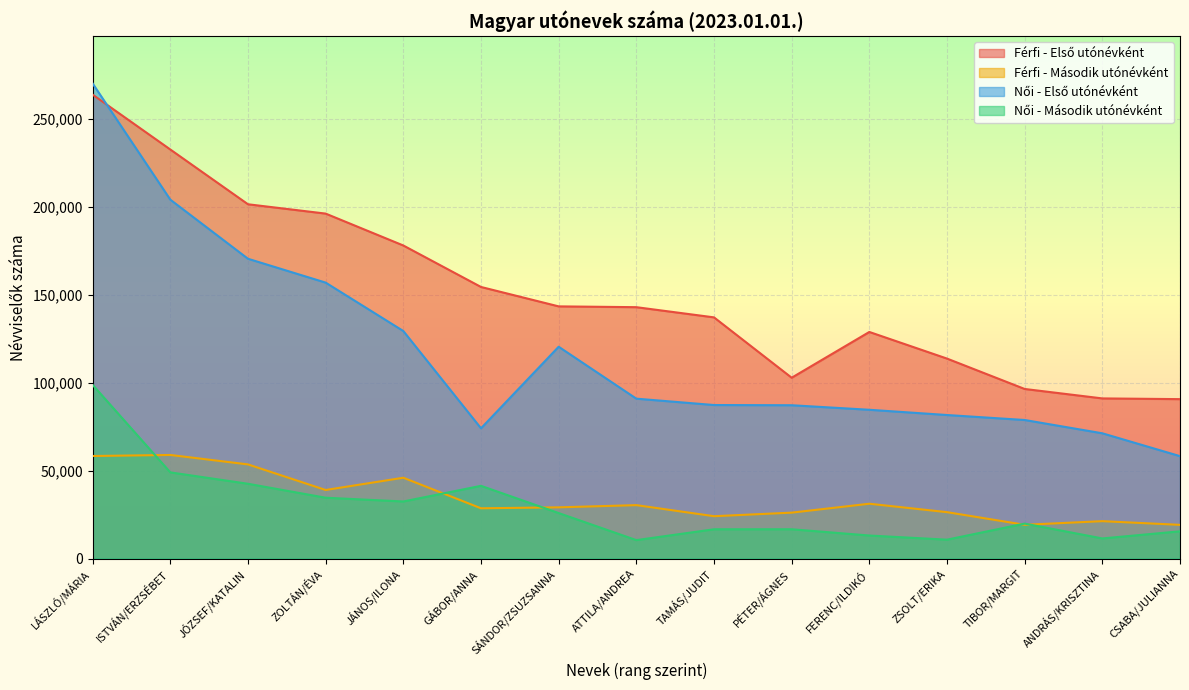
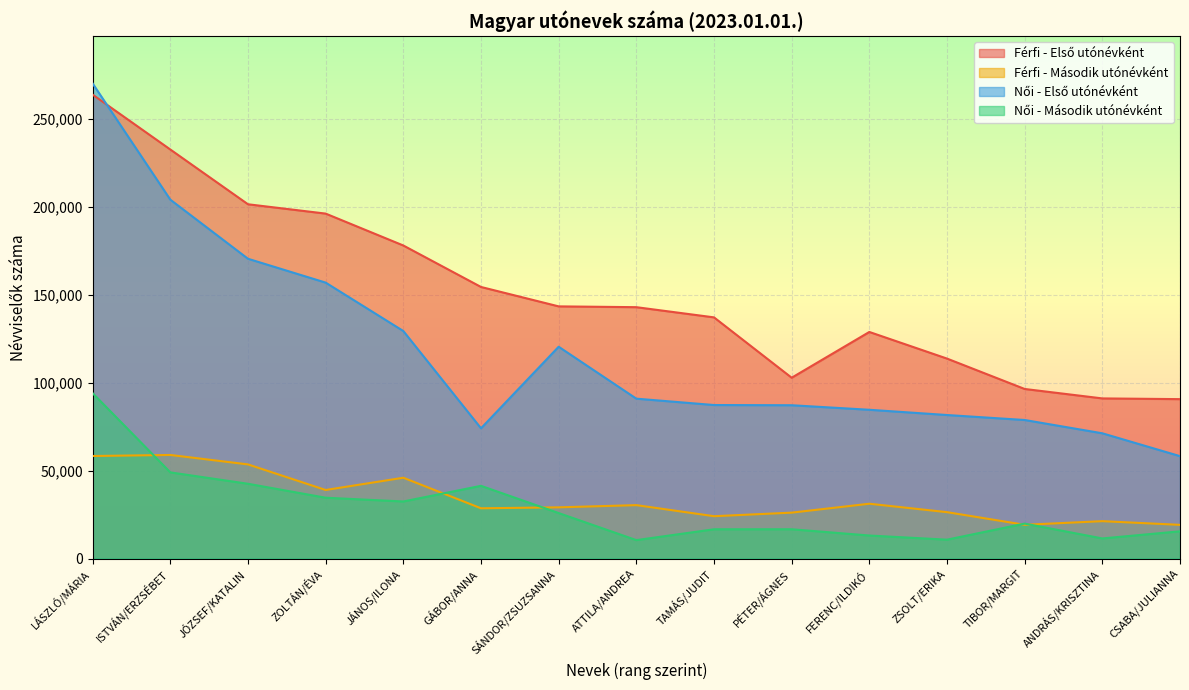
  {
    "Férfi - Első utónévként": {
      "LÁSZLÓ/MÁRIA": "264,000",
      "ISTVÁN/ERZSÉBET": "233,000",
      "JÓZSEF/KATALIN": "201,000",
      "ZOLTÁN/ÉVA": "196,000",
      "JÁNOS/ILONA": "178,000",
      "GÁBOR/ANNA": "154,000",
      "SÁNDOR/ZSUZSANNA": "143,000",
      "ATTILA/ANDREA": "143,000",
      "TAMÁS/JUDIT": "137,000",
      "PÉTER/ÁGNES": "103,000",
      "FERENC/ILDIKÓ": "129,000",
      "ZSOLT/ERIKA": "114,000",
      "TIBOR/MARGIT": "96,000",
      "ANDRÁS/KRISZTINA": "91,000",
      "CSABA/JULIANNA": "91,000"
    },
    "Férfi - Második utónévként": {
      "LÁSZLÓ/MÁRIA": "58,000",
      "ISTVÁN/ERZSÉBET": "59,000",
      "JÓZSEF/KATALIN": "54,000",
      "ZOLTÁN/ÉVA": "39,000",
      "JÁNOS/ILONA": "46,000",
      "GÁBOR/ANNA": "29,000",
      "SÁNDOR/ZSUZSANNA": "29,000",
      "ATTILA/ANDREA": "30,000",
      "TAMÁS/JUDIT": "24,000",
      "PÉTER/ÁGNES": "26,000",
      "FERENC/ILDIKÓ": "31,000",
      "ZSOLT/ERIKA": "26,000",
      "ANDRÁS/KRISZTINA": "21,000",
      "CSABA/JULIANNA": "19,000"
    },
    "Női - Első utónévként": {
      "LÁSZLÓ/MÁRIA": "270,000",
      "ISTVÁN/ERZSÉBET": "204,000",
      "JÓZSEF/KATALIN": "170,000",
      "ZOLTÁN/ÉVA": "157,000",
      "JÁNOS/ILONA": "129,000",
      "GÁBOR/ANNA": "74,000",
      "SÁNDOR/ZSUZSANNA": "120,000",
      "ATTILA/ANDREA": "91,000",
      "TAMÁS/JUDIT": "87,000",
      "PÉTER/ÁGNES": "87,000",
      "FERENC/ILDIKÓ": "85,000",
      "ZSOLT/ERIKA": "82,000",
      "TIBOR/MARGIT": "79,000",
      "ANDRÁS/KRISZTINA": "71,000",
      "CSABA/JULIANNA": "58,000"
    },
    "Női - Második utónévként": {
-     "LÁSZLÓ/MÁRIA": "99,000",
+     "LÁSZLÓ/MÁRIA": "94,000",
      "ISTVÁN/ERZSÉBET": "49,000",
      "JÓZSEF/KATALIN": "43,000",
      "ZOLTÁN/ÉVA": "35,000",
      "JÁNOS/ILONA": "32,000",
      "GÁBOR/ANNA": "41,000",
      "SÁNDOR/ZSUZSANNA": "26,000",
      "ATTILA/ANDREA": "10,000",
      "TAMÁS/JUDIT": "17,000",
      "PÉTER/ÁGNES": "17,000",
      "FERENC/ILDIKÓ": "13,000",
      "ZSOLT/ERIKA": "11,000",
      "ANDRÁS/KRISZTINA": "11,000",
      "CSABA/JULIANNA": "15,000"
    }
  }
